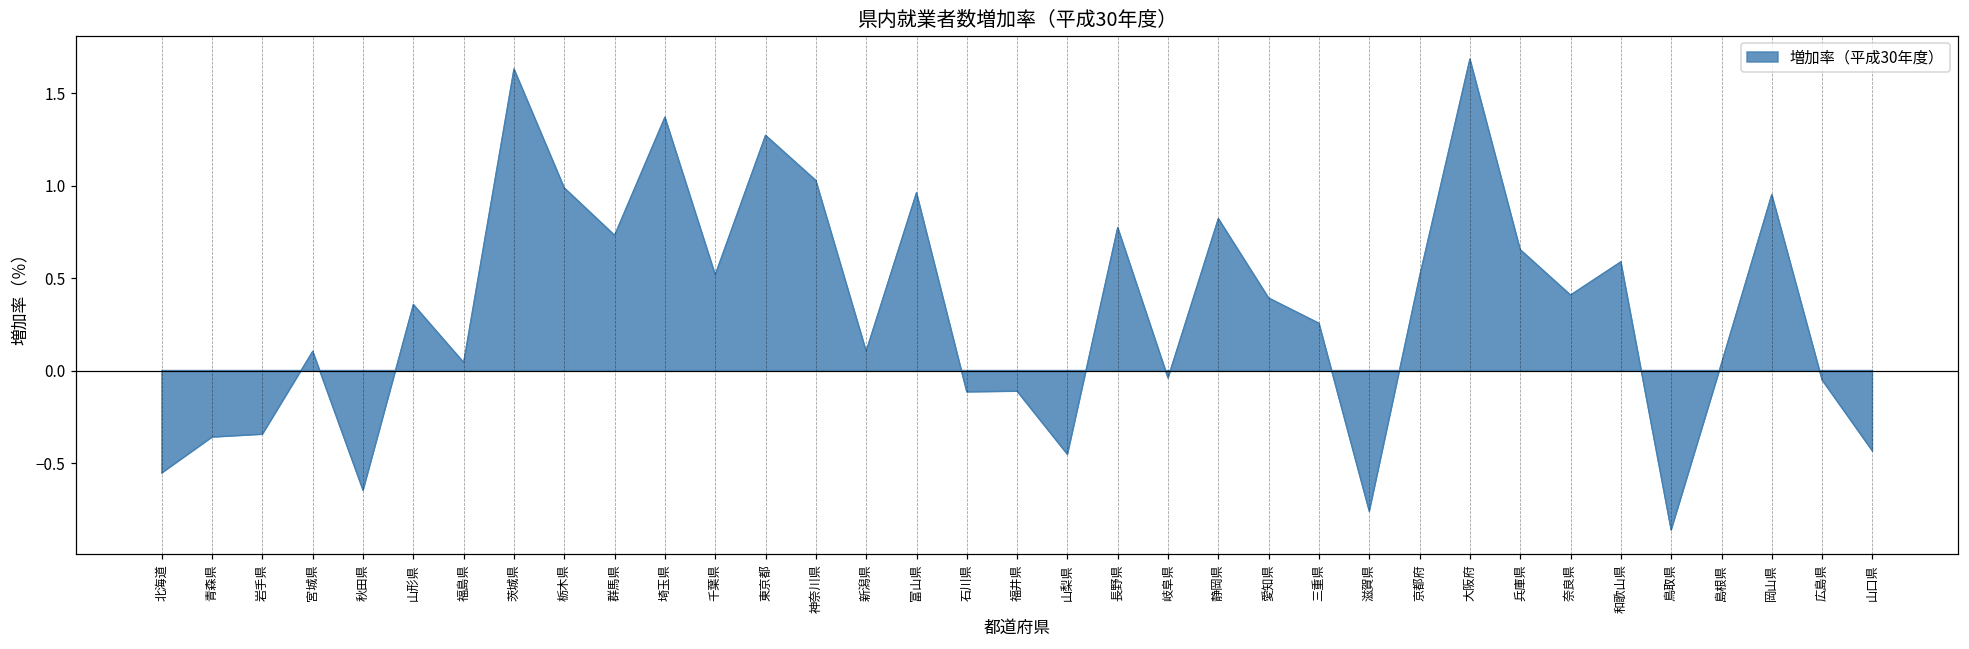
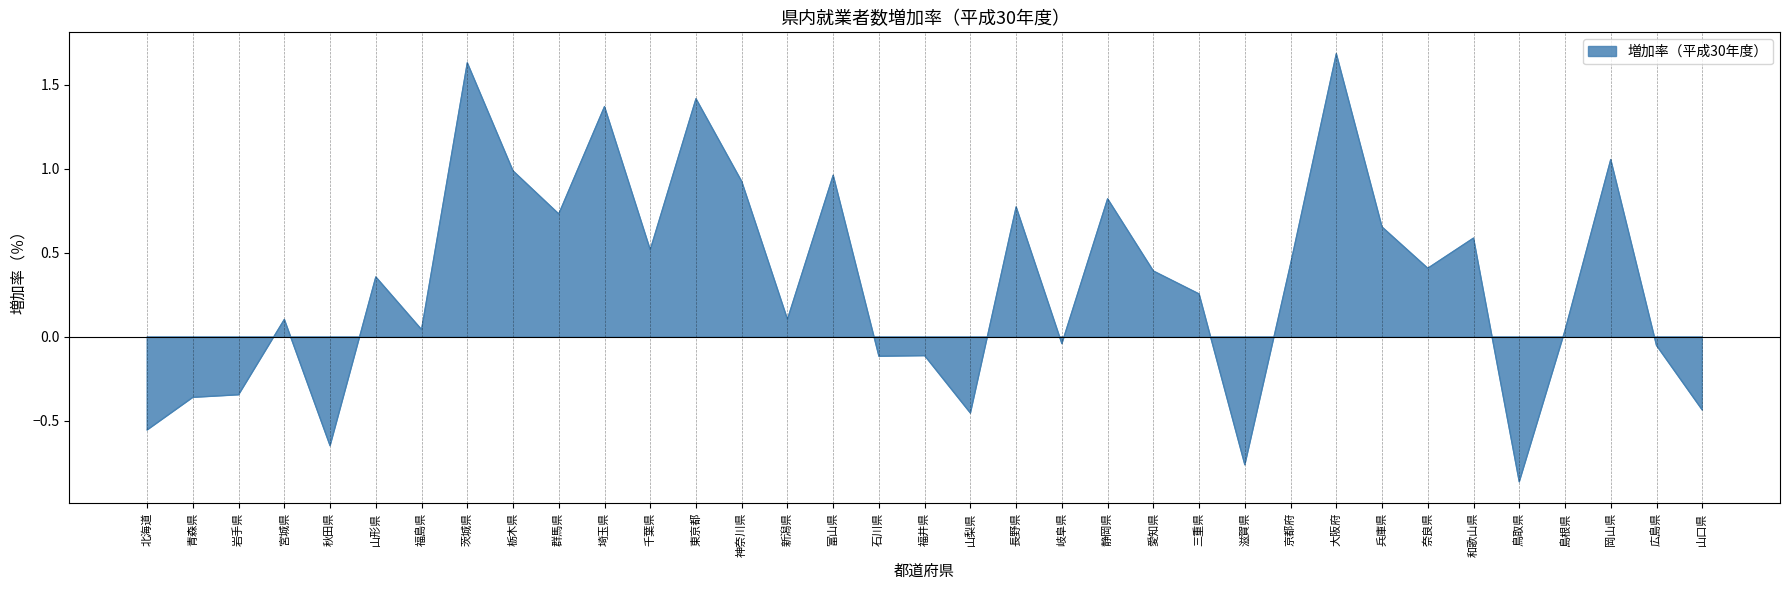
  {
    "北海道": -0.55,
    "青森県": -0.36,
    "岩手県": -0.34,
    "宮城県": 0.10,
    "秋田県": -0.65,
    "山形県": 0.36,
    "福島県": 0.04,
    "茨城県": 1.63,
    "栃木県": 0.99,
    "群馬県": 0.73,
    "埼玉県": 1.37,
    "千葉県": 0.52,
-   "東京都": 1.27,
-   "神奈川県": 1.03,
+   "東京都": 1.42,
+   "神奈川県": 0.92,
    "新潟県": 0.10,
    "富山県": 0.96,
    "石川県": -0.12,
    "福井県": -0.11,
    "山梨県": -0.45,
    "長野県": 0.77,
    "岐阜県": -0.04,
    "静岡県": 0.82,
    "愛知県": 0.39,
    "三重県": 0.26,
    "滋賀県": -0.76,
-   "京都府": 0.51,
+   "京都府": 0.43,
    "大阪府": 1.68,
    "兵庫県": 0.65,
    "奈良県": 0.41,
    "和歌山県": 0.59,
    "鳥取県": -0.86,
    "島根県": 0.04,
-   "岡山県": 0.95,
+   "岡山県": 1.05,
    "広島県": -0.05,
    "山口県": -0.43
  }
